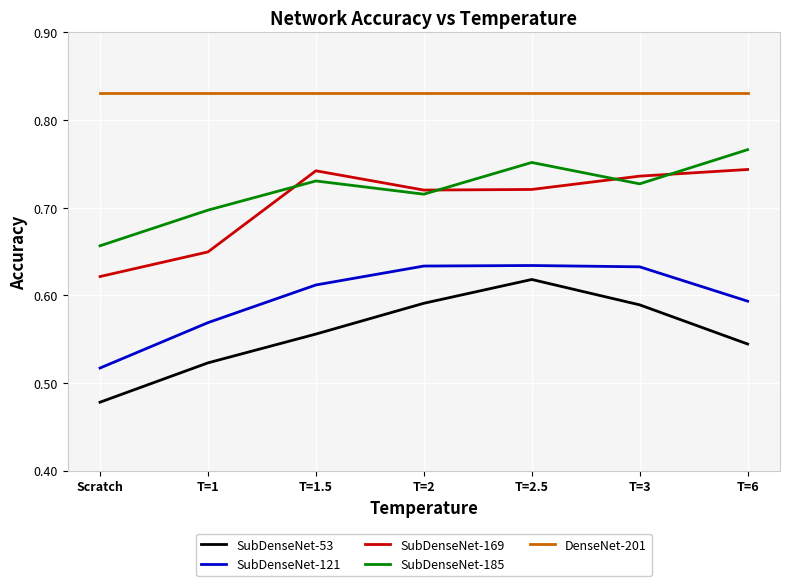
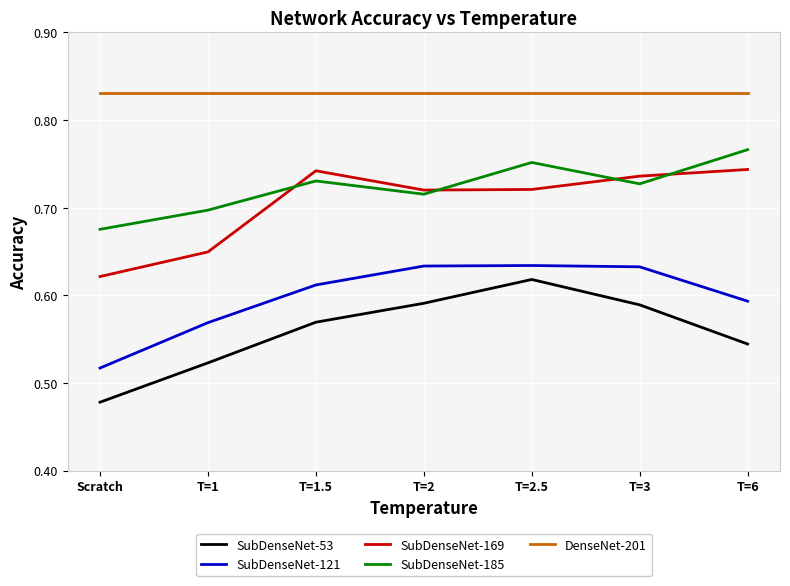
  {
    "SubDenseNet-53": {
      "Scratch": 0.48,
      "T=1": 0.52,
-     "T=1.5": 0.56,
+     "T=1.5": 0.57,
      "T=2": 0.59,
      "T=2.5": 0.62,
      "T=3": 0.59,
      "T=6": 0.54
    },
    "SubDenseNet-121": {
      "Scratch": 0.52,
      "T=1": 0.57,
      "T=1.5": 0.61,
      "T=2": 0.63,
      "T=2.5": 0.63,
      "T=3": 0.63,
      "T=6": 0.59
    },
    "SubDenseNet-169": {
      "Scratch": 0.62,
      "T=1": 0.65,
      "T=1.5": 0.74,
      "T=2": 0.72,
      "T=2.5": 0.72,
      "T=3": 0.74,
      "T=6": 0.74
    },
    "SubDenseNet-185": {
-     "Scratch": 0.66,
+     "Scratch": 0.68,
      "T=1": 0.70,
      "T=1.5": 0.73,
      "T=2": 0.72,
      "T=2.5": 0.75,
      "T=3": 0.73,
      "T=6": 0.77
    },
    "DenseNet-201": {
      "Scratch": 0.83,
      "T=1": 0.83,
      "T=1.5": 0.83,
      "T=2": 0.83,
      "T=2.5": 0.83,
      "T=3": 0.83,
      "T=6": 0.83
    }
  }
